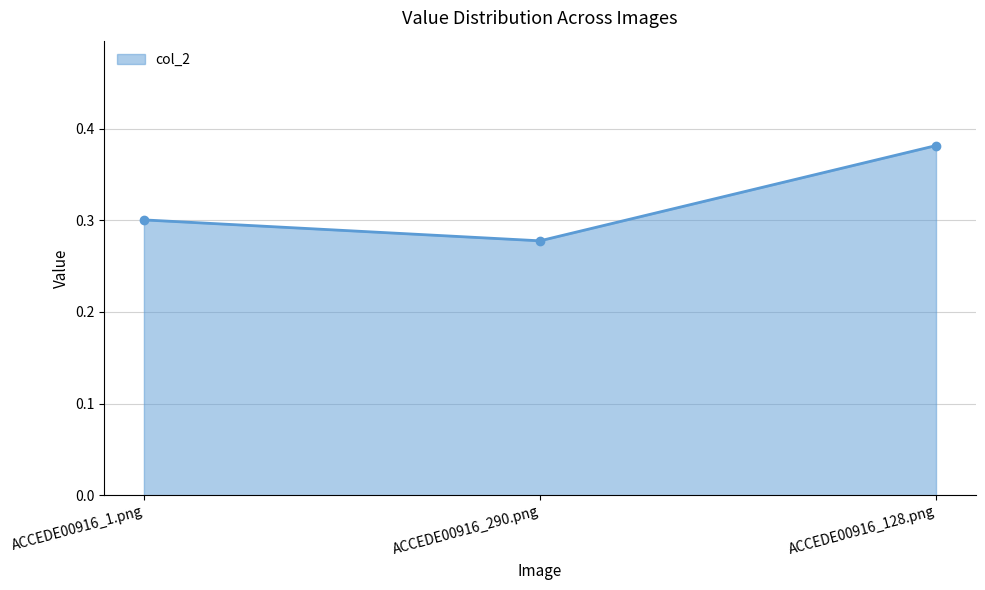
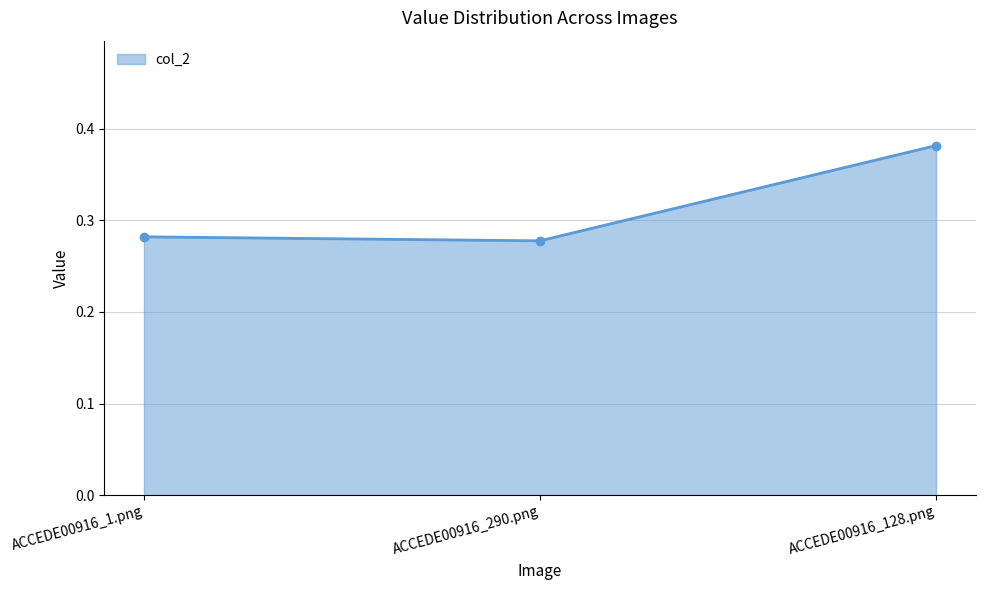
  {
-   "ACCEDE00916_1.png": 0.30,
+   "ACCEDE00916_1.png": 0.28,
    "ACCEDE00916_290.png": 0.28,
    "ACCEDE00916_128.png": 0.38
  }
